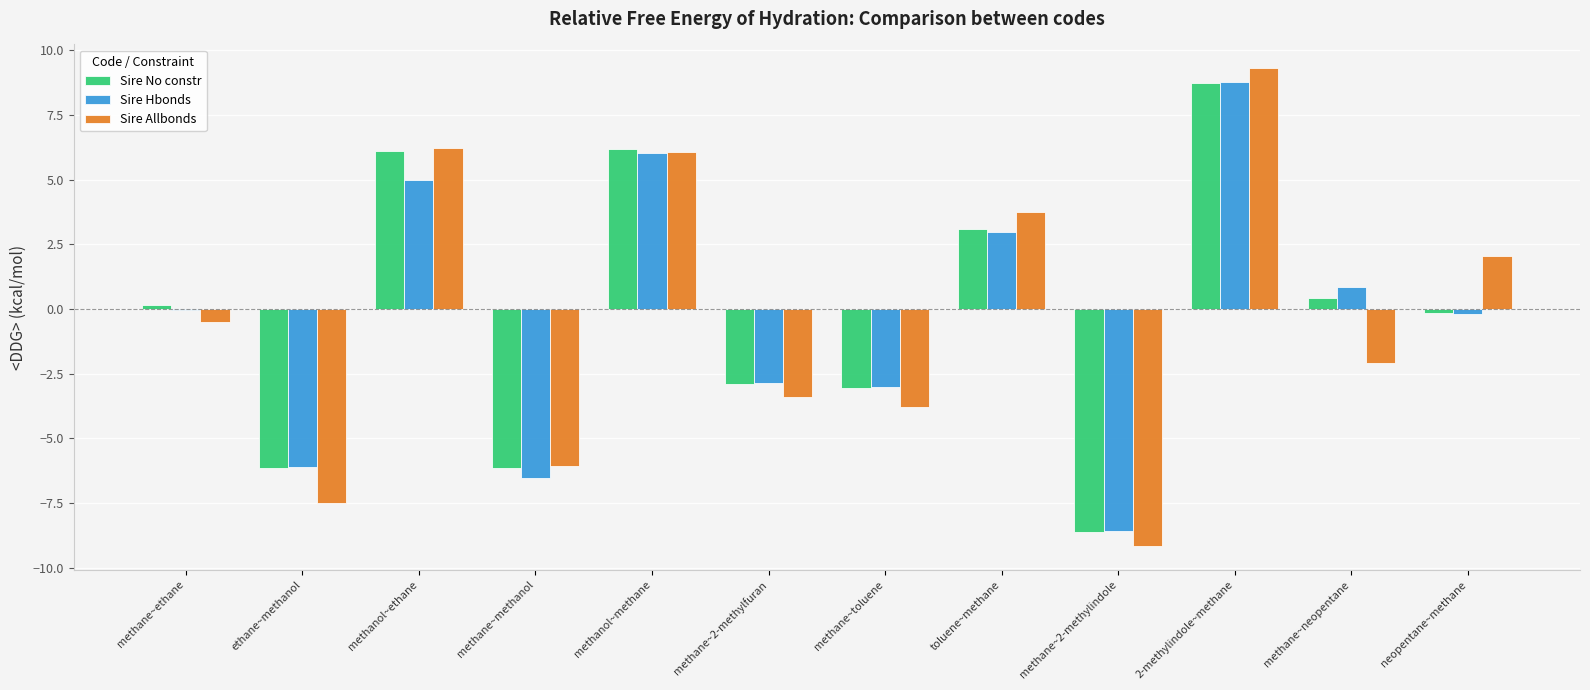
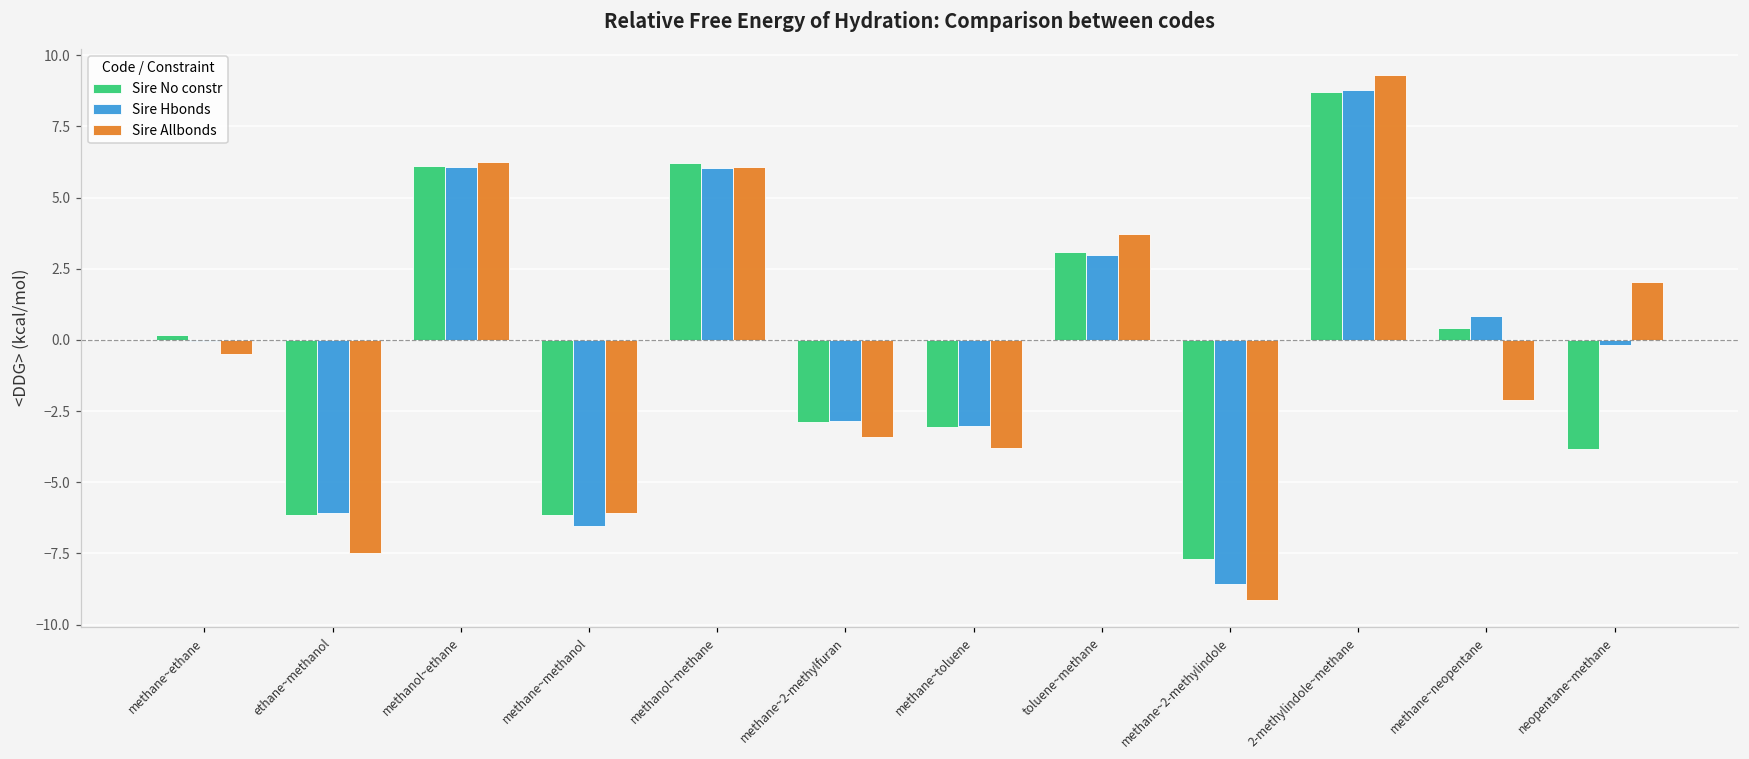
  {
    "Sire No constr": {
      "methane~ethane": 0.2,
      "ethane~methanol": -6.1,
      "methanol~ethane": 6.1,
      "methane~methanol": -6.2,
      "methanol~methane": 6.2,
      "methane~2-methylfuran": -2.9,
      "methane~toluene": -3.1,
      "toluene~methane": 3.1,
-     "methane~2-methylindole": -8.6,
+     "methane~2-methylindole": -7.7,
      "2-methylindole~methane": 8.7,
      "methane~neopentane": 0.4,
-     "neopentane~methane": -0.1
+     "neopentane~methane": -3.8
    },
    "Sire Hbonds": {
      "ethane~methanol": -6.1,
-     "methanol~ethane": 5.0,
+     "methanol~ethane": 6.1,
      "methane~methanol": -6.5,
      "methanol~methane": 6.0,
      "methane~2-methylfuran": -2.8,
      "methane~toluene": -3.0,
      "toluene~methane": 3.0,
      "methane~2-methylindole": -8.6,
      "2-methylindole~methane": 8.8,
      "methane~neopentane": 0.8,
      "neopentane~methane": -0.2
    },
    "Sire Allbonds": {
      "methane~ethane": -0.5,
      "ethane~methanol": -7.5,
      "methanol~ethane": 6.2,
      "methane~methanol": -6.1,
      "methanol~methane": 6.1,
      "methane~2-methylfuran": -3.4,
      "methane~toluene": -3.8,
      "toluene~methane": 3.7,
      "methane~2-methylindole": -9.2,
      "2-methylindole~methane": 9.3,
      "methane~neopentane": -2.1,
      "neopentane~methane": 2.0
    }
  }
